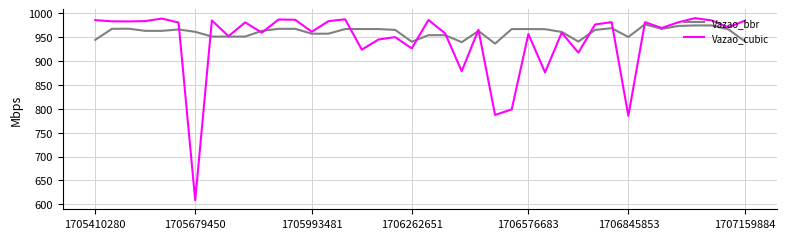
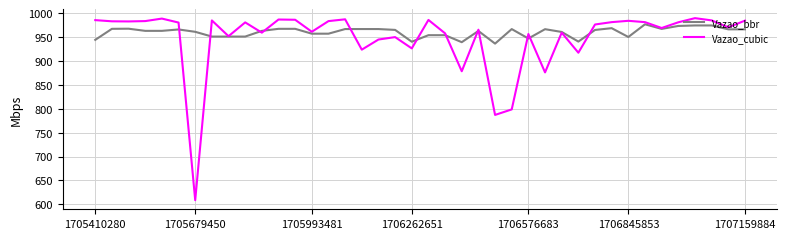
  {
    "Vazao_bbr": {
      "1705410280": 940,
      "1705679450": 960,
      "1706262651": 940,
-     "1706576683": 970,
+     "1706576683": 950,
      "1706845853": 950,
-     "1707159884": 940
+     "1707159884": 970
    },
    "Vazao_cubic": {
      "1705410280": 990,
      "1705679450": 610,
      "1706262651": 930,
      "1706576683": 960,
-     "1706845853": 790,
+     "1706845853": 980,
      "1707159884": 980
    }
  }
